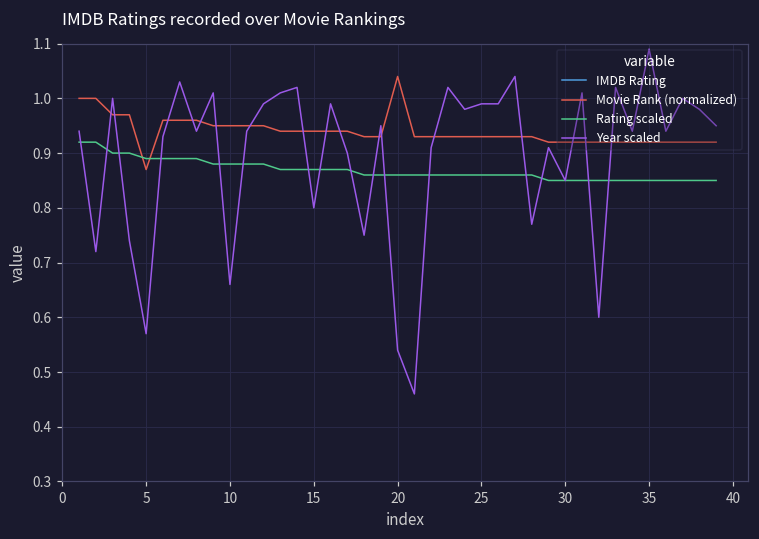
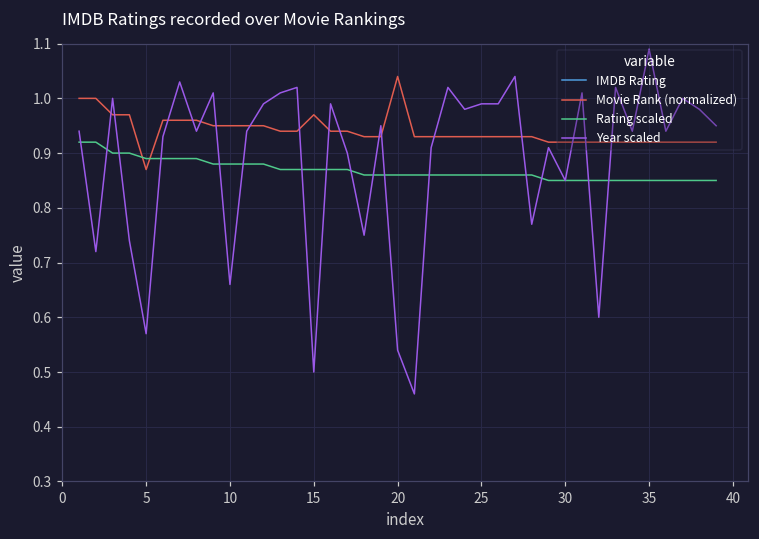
  {
    "Movie Rank (normalized)": {
      "5": 0.87,
      "10": 0.95,
-     "15": 0.94,
+     "15": 0.97,
      "20": 1.04,
      "25": 0.93
    },
    "Rating scaled": {
      "5": 0.89,
      "10": 0.88,
      "15": 0.87,
      "20": 0.86,
      "25": 0.86,
      "35": 0.85
    },
    "Year scaled": {
      "5": 0.57,
      "10": 0.66,
-     "15": 0.8,
+     "15": 0.5,
      "20": 0.54,
      "25": 0.99,
      "35": 1.09
    }
  }
